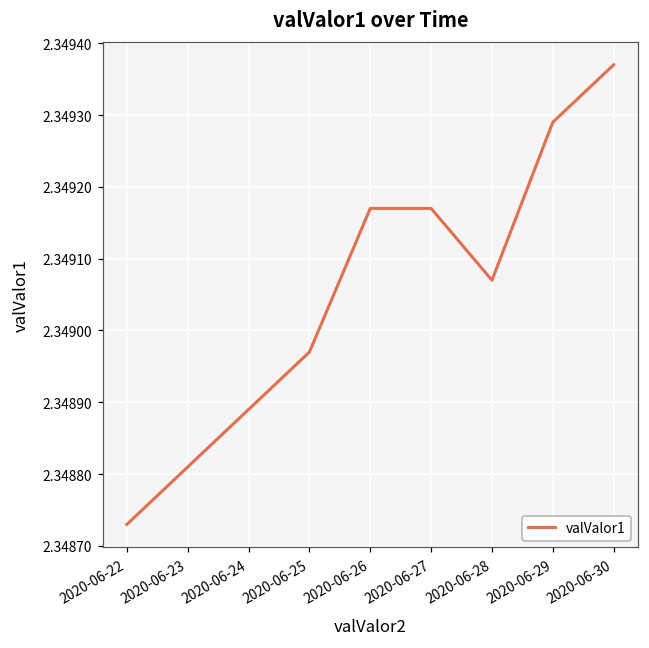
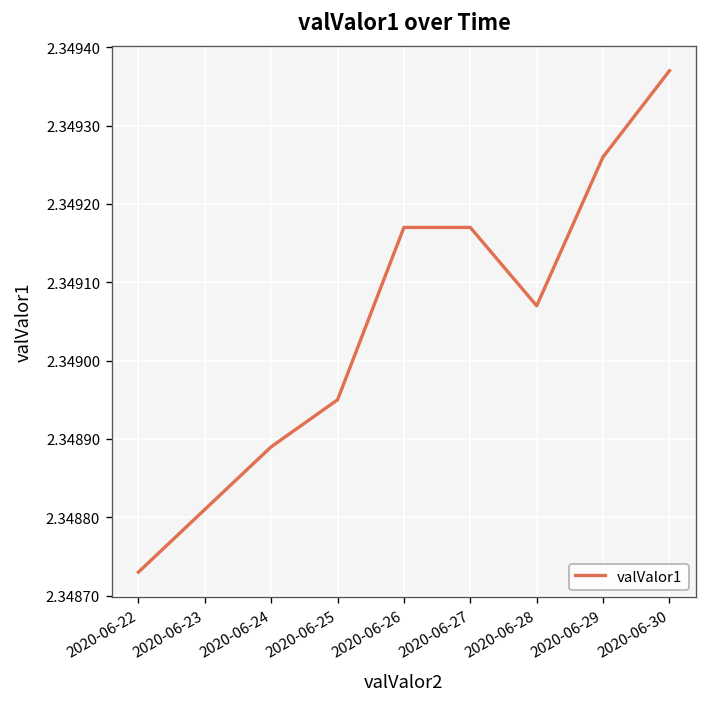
  {
    "2020-06-22": 2.34873,
    "2020-06-23": 2.34881,
    "2020-06-24": 2.34889,
-   "2020-06-25": 2.34897,
+   "2020-06-25": 2.34895,
    "2020-06-26": 2.34917,
    "2020-06-27": 2.34917,
    "2020-06-28": 2.34907,
-   "2020-06-29": 2.34929,
+   "2020-06-29": 2.34926,
    "2020-06-30": 2.34937
  }
